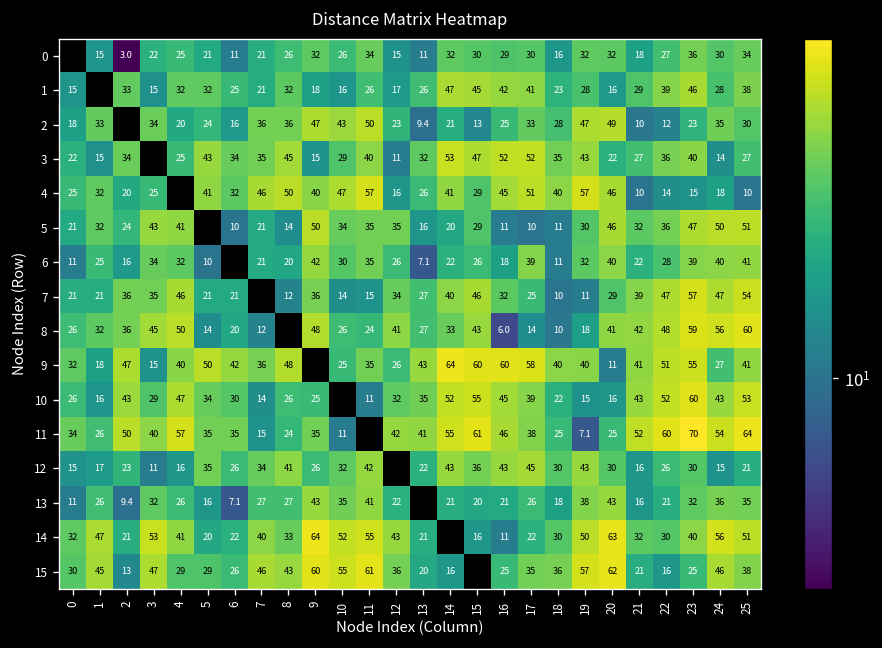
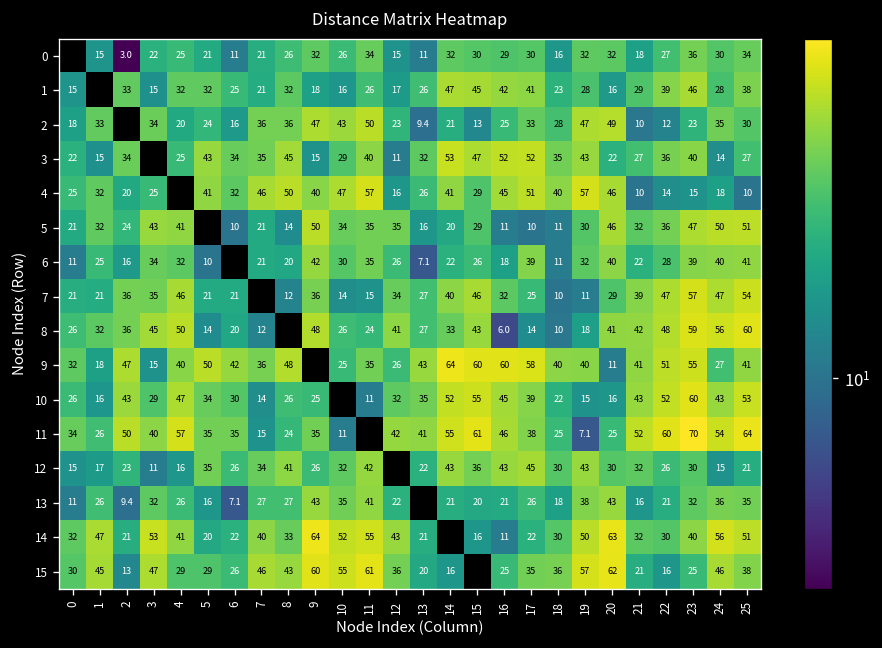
  {
    "12": {
      "0": 15,
      "1": 17,
      "2": 23,
      "3": 11,
      "4": 16,
      "5": 35,
      "6": 26,
      "7": 34,
      "8": 41,
      "9": 26,
      "10": 32,
      "11": 42,
      "13": 22,
      "14": 43,
      "15": 36,
      "16": 43,
      "17": 45,
      "18": 30,
      "19": 43,
      "20": 30,
-     "21": 16,
+     "21": 32,
      "22": 26,
      "23": 30,
      "24": 15,
      "25": 21
    }
  }
